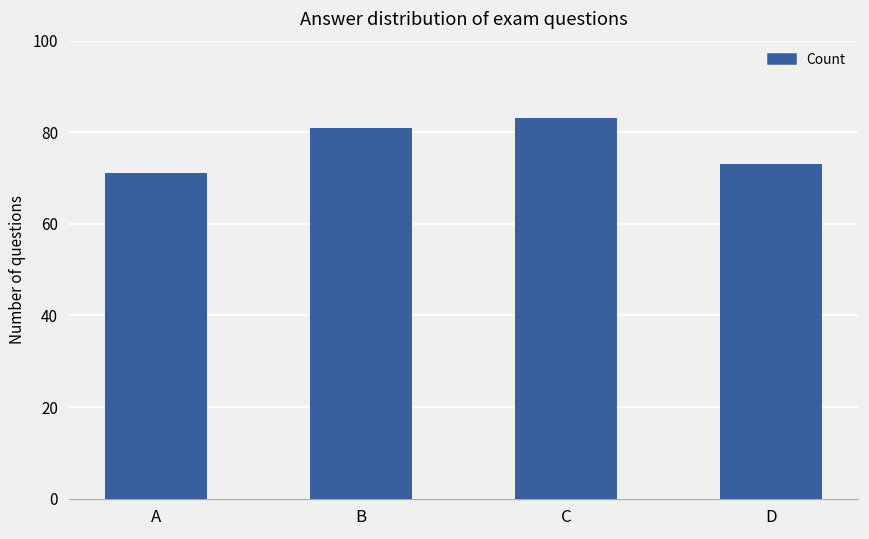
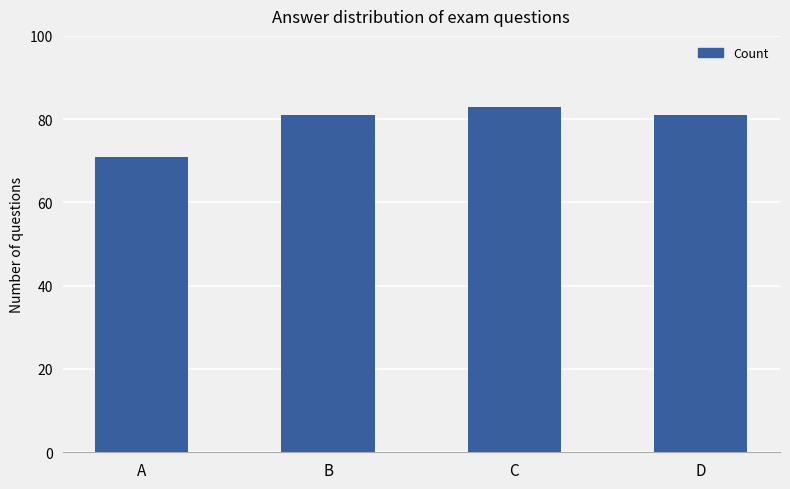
  {
    "A": 71,
    "B": 81,
    "C": 83,
-   "D": 73
+   "D": 81
  }
